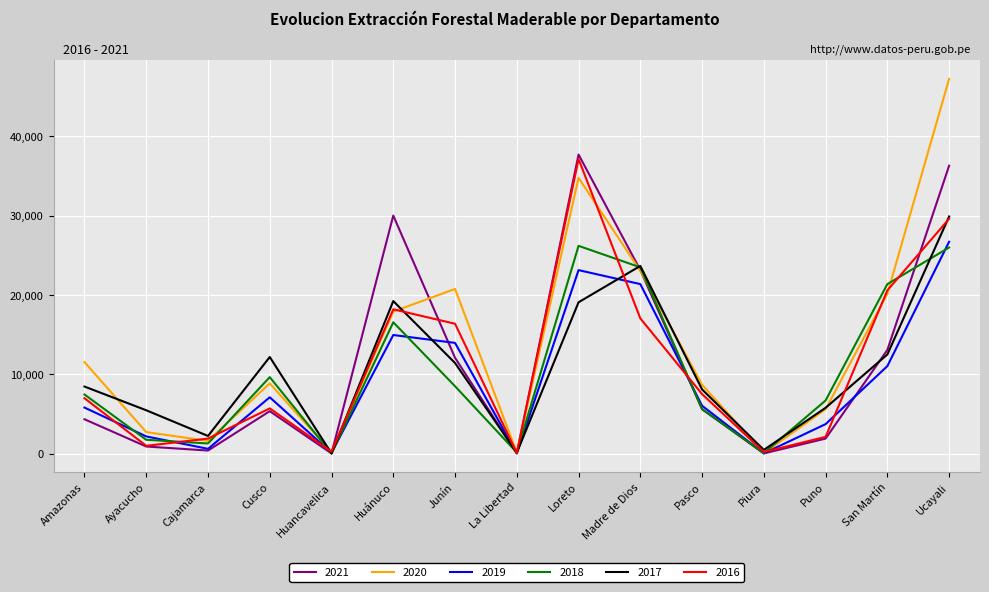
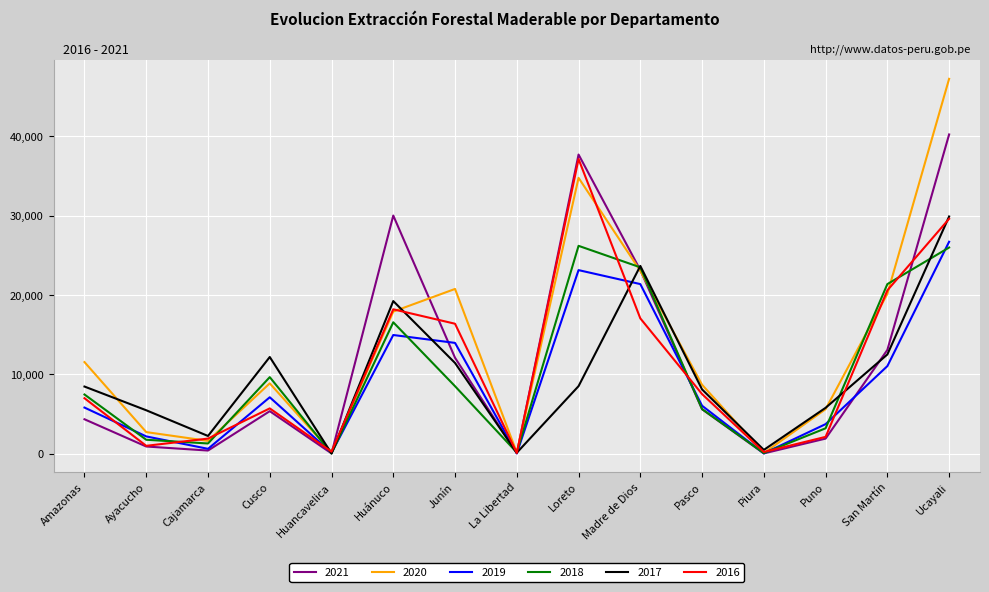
  {
    "2021": {
      "Amazonas": "4,000",
      "Cusco": "5,000",
      "Huánuco": "30,000",
      "Junín": "12,000",
      "Loreto": "38,000",
      "San Martín": "13,000",
-     "Ucayali": "36,000"
+     "Ucayali": "40,000"
    },
    "2020": {
      "Amazonas": "12,000",
      "Ayacucho": "3,000",
      "Cusco": "9,000",
      "Junín": "21,000",
      "Loreto": "35,000",
      "Pasco": "9,000",
      "San Martín": "20,000",
      "Ucayali": "47,000"
    },
    "2019": {
      "Amazonas": "6,000",
      "Ayacucho": "2,000",
      "Cusco": "7,000",
      "Huánuco": "15,000",
      "Junín": "14,000",
      "Loreto": "23,000",
      "Madre de Dios": "21,000",
      "Pasco": "6,000",
      "Puno": "4,000",
      "San Martín": "11,000",
      "Ucayali": "27,000"
    },
    "2018": {
      "Amazonas": "7,000",
      "Ayacucho": "2,000",
      "Cajamarca": "1,000",
      "Cusco": "10,000",
      "Huánuco": "17,000",
      "Junín": "8,000",
      "Loreto": "26,000",
-     "Puno": "7,000",
+     "Puno": "3,000",
      "San Martín": "21,000",
      "Ucayali": "26,000"
    },
    "2017": {
      "Amazonas": "8,000",
      "Ayacucho": "5,000",
      "Cajamarca": "2,000",
      "Cusco": "12,000",
      "Huánuco": "19,000",
      "Junín": "11,000",
-     "Loreto": "19,000",
+     "Loreto": "9,000",
      "Pasco": "8,000",
      "San Martín": "13,000"
    },
    "2016": {
      "Amazonas": "7,000",
      "Cusco": "6,000",
      "Junín": "16,000",
      "Loreto": "37,000",
      "Madre de Dios": "17,000",
      "Pasco": "8,000",
      "San Martín": "21,000"
    }
  }
